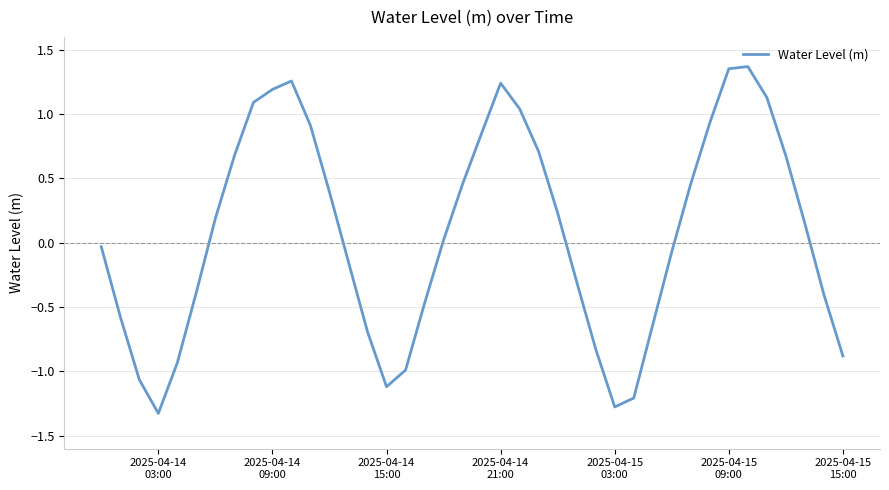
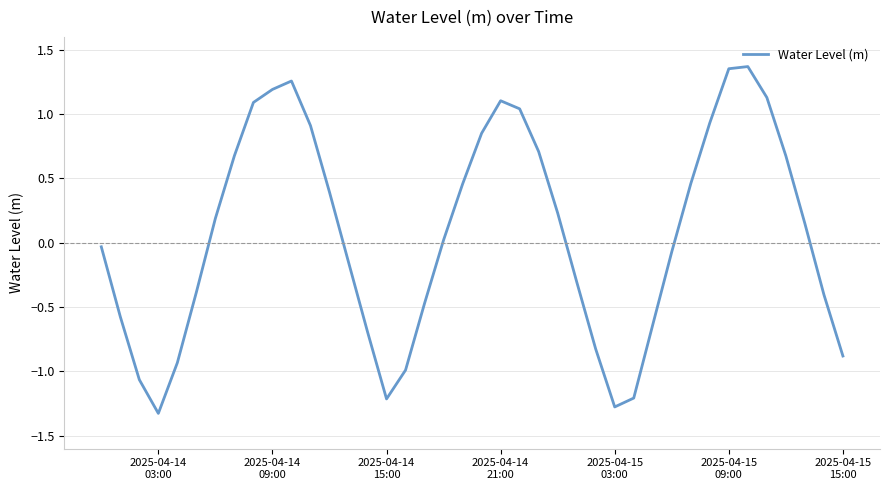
  {
    "2025-04-14 03:00": -1.33,
    "2025-04-14 09:00": 1.19,
-   "2025-04-14 15:00": -1.12,
-   "2025-04-14 21:00": 1.24,
+   "2025-04-14 15:00": -1.21,
+   "2025-04-14 21:00": 1.10,
    "2025-04-15 03:00": -1.28,
    "2025-04-15 09:00": 1.35,
    "2025-04-15 15:00": -0.88
  }
